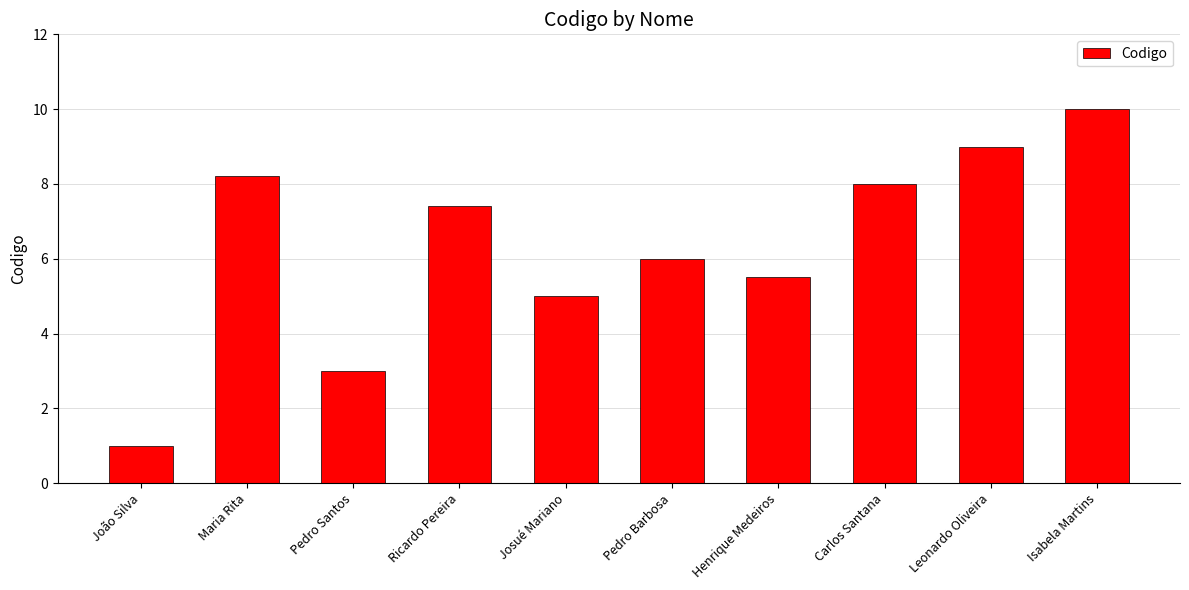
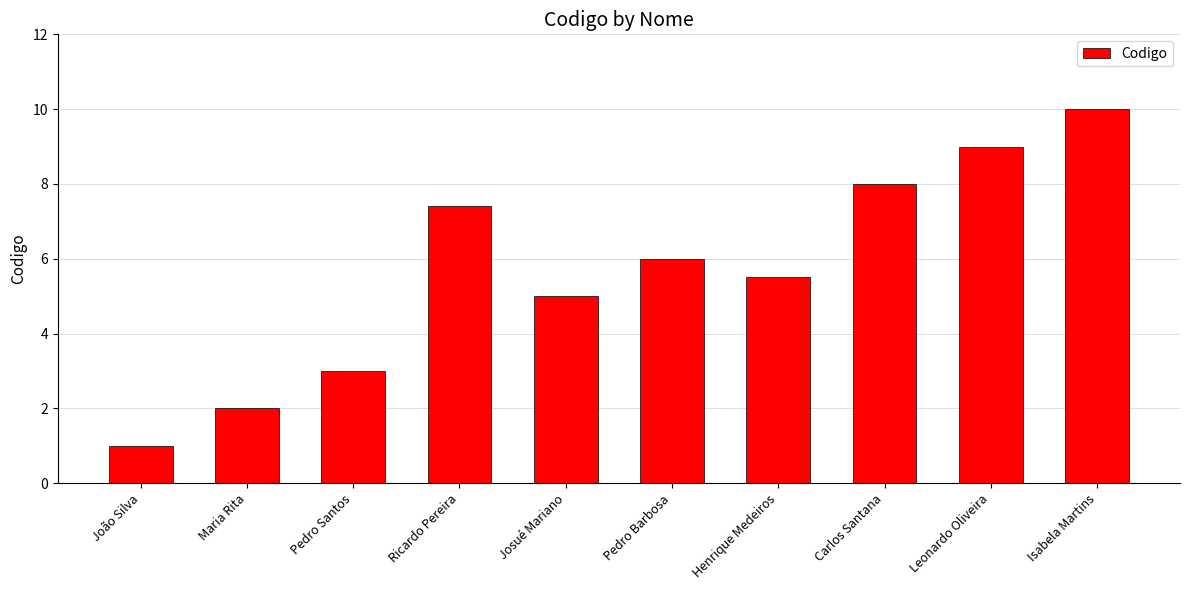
  {
    "João Silva": 1.0,
-   "Maria Rita": 8.2,
+   "Maria Rita": 2.0,
    "Pedro Santos": 3.0,
    "Ricardo Pereira": 7.4,
    "Josué Mariano": 5.0,
    "Pedro Barbosa": 6.0,
    "Henrique Medeiros": 5.5,
    "Carlos Santana": 8.0,
    "Leonardo Oliveira": 9.0,
    "Isabela Martins": 10.0
  }
